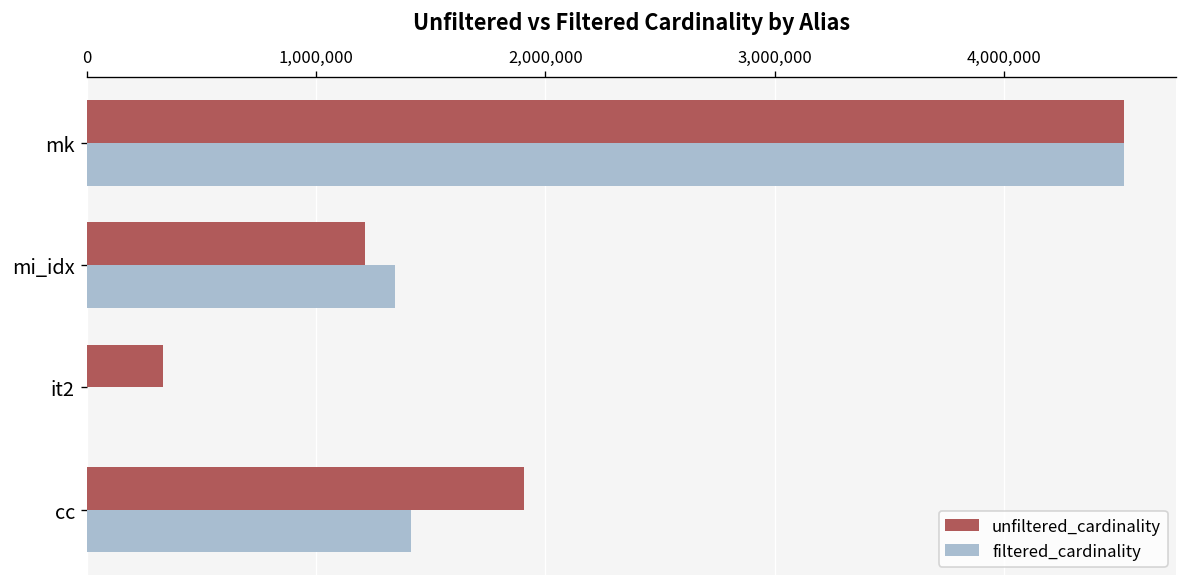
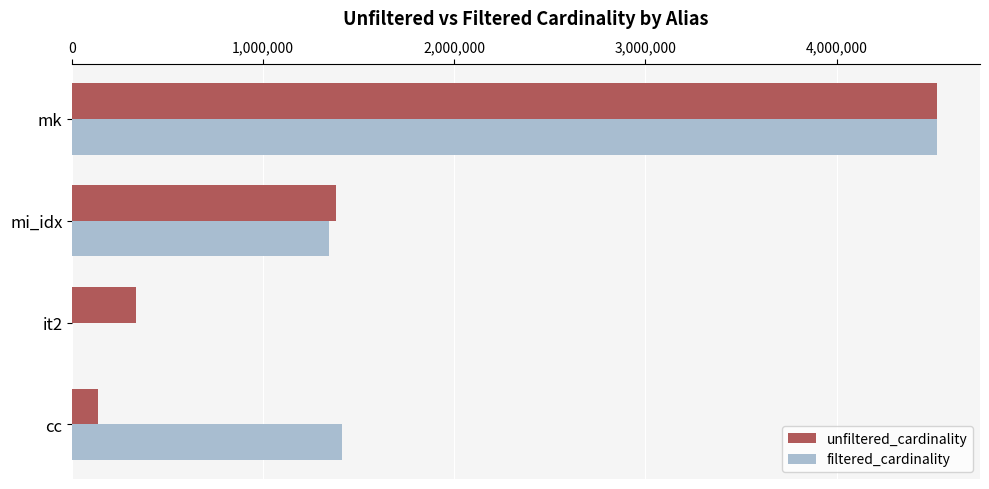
  {
    "unfiltered_cardinality": {
      "mk": "4,520,000",
-     "mi_idx": "1,210,000",
+     "mi_idx": "1,380,000",
      "it2": "340,000",
-     "cc": "1,910,000"
+     "cc": "140,000"
    },
    "filtered_cardinality": {
      "mk": "4,520,000",
      "mi_idx": "1,340,000",
      "cc": "1,410,000"
    }
  }
